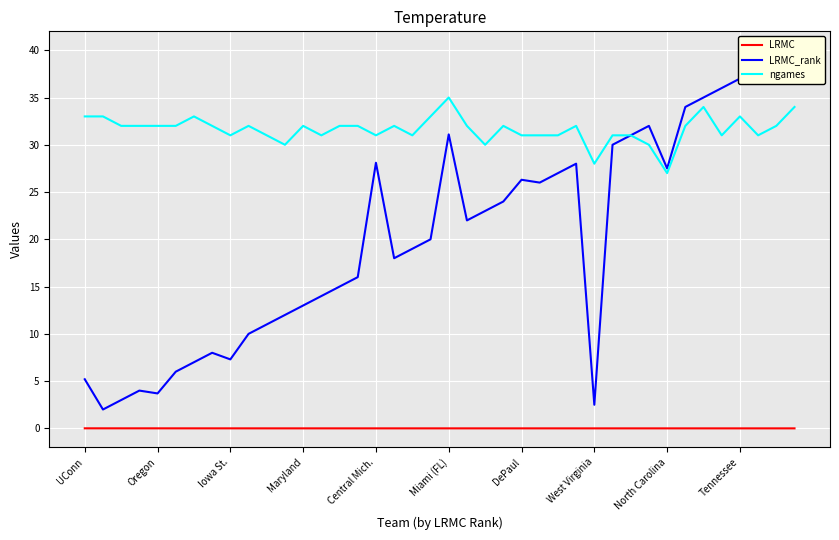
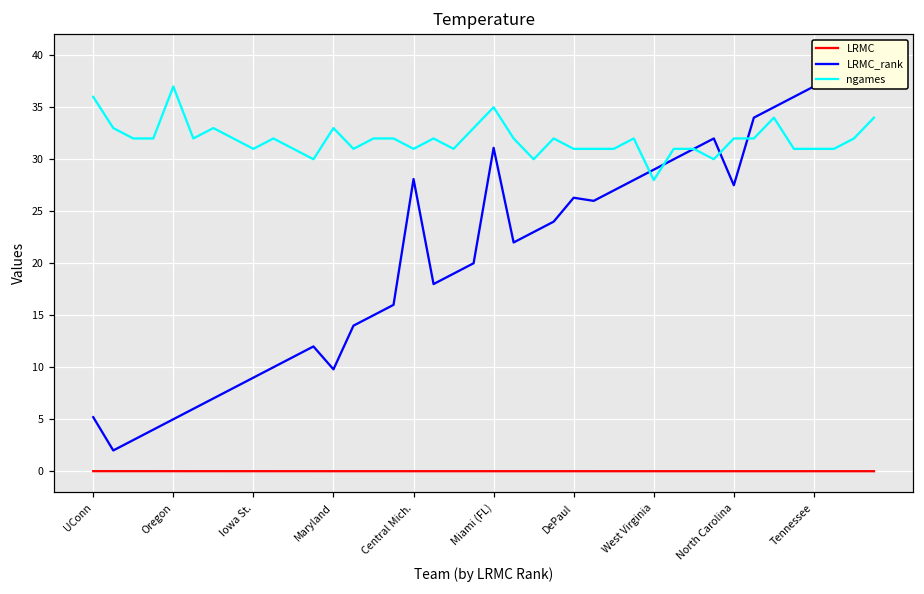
  {
    "LRMC": {
      "UConn": 0,
      "Oregon": 0,
      "Iowa St.": 0,
      "Maryland": 0,
      "Central Mich.": 0,
      "Miami (FL)": 0,
      "DePaul": 0,
      "West Virginia": 0,
      "North Carolina": 0,
      "Tennessee": 0
    },
    "LRMC_rank": {
      "UConn": 5,
-     "Oregon": 4,
-     "Iowa St.": 7,
-     "Maryland": 13,
+     "Oregon": 5,
+     "Iowa St.": 9,
+     "Maryland": 10,
      "Central Mich.": 28,
      "Miami (FL)": 31,
      "DePaul": 26,
-     "West Virginia": 3,
+     "West Virginia": 29,
      "North Carolina": 28
    },
    "ngames": {
-     "UConn": 33,
-     "Oregon": 32,
+     "UConn": 36,
+     "Oregon": 37,
      "Iowa St.": 31,
-     "Maryland": 32,
+     "Maryland": 33,
      "Central Mich.": 31,
      "Miami (FL)": 35,
      "DePaul": 31,
      "West Virginia": 28,
-     "North Carolina": 27,
-     "Tennessee": 33
+     "North Carolina": 32,
+     "Tennessee": 31
    }
  }
